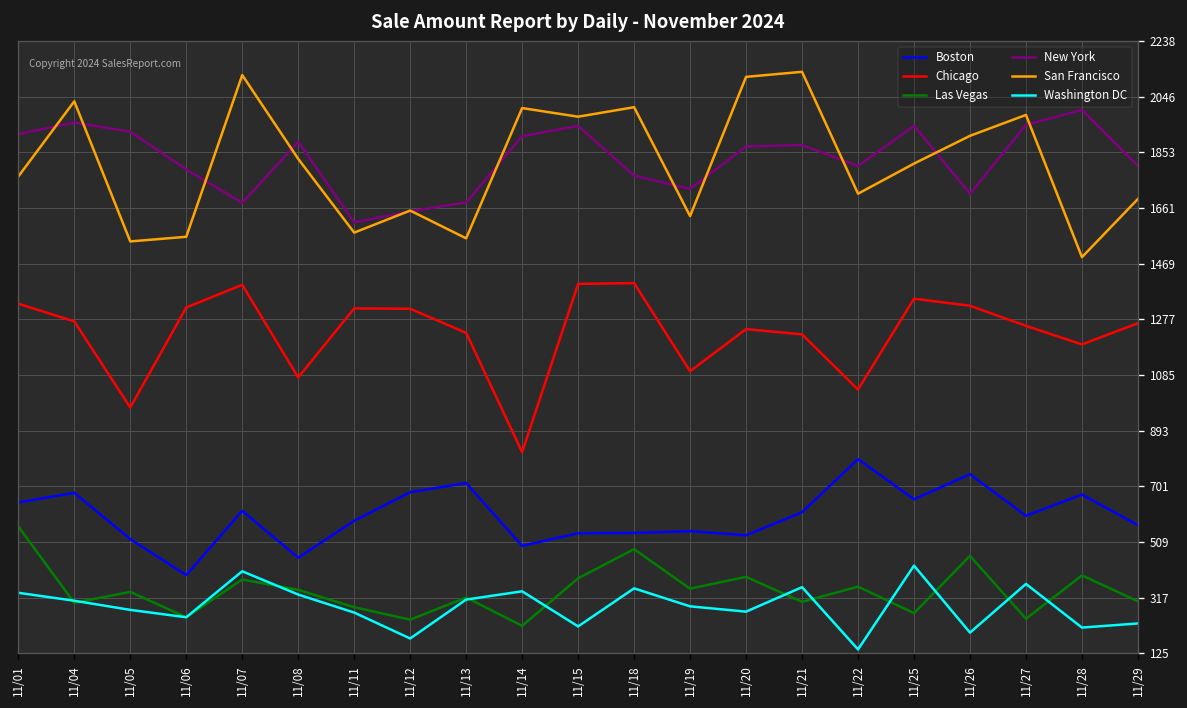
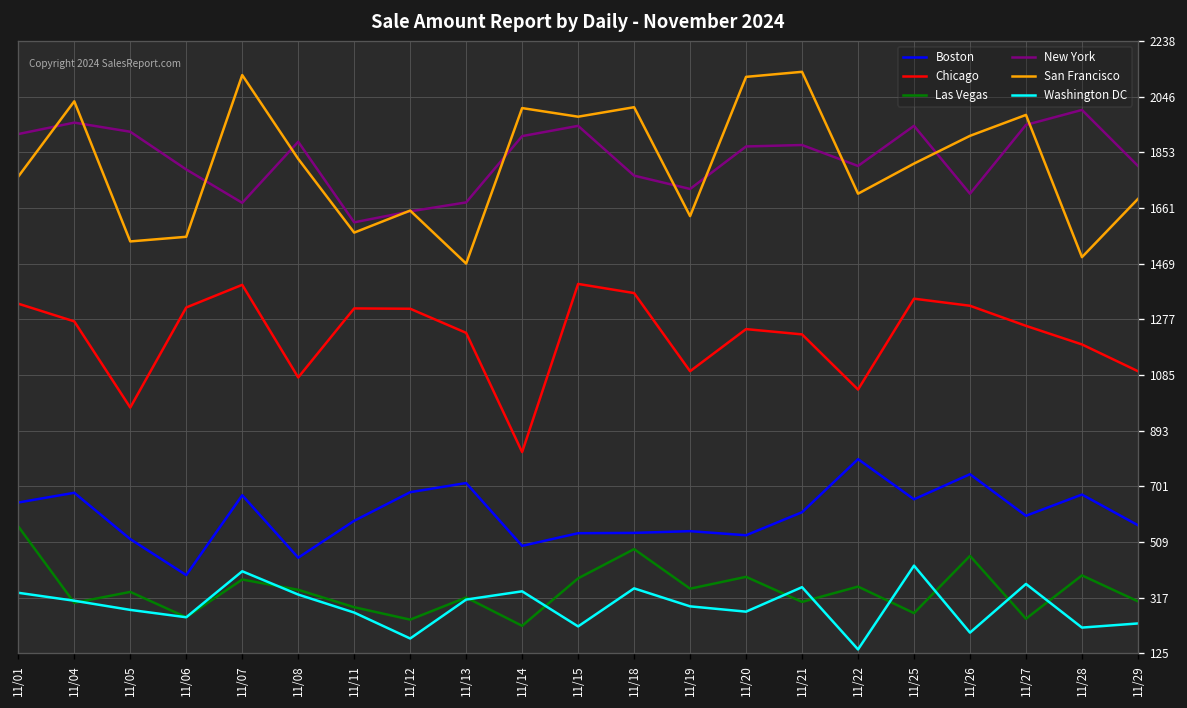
  {
    "Boston": {
      "11/01": 650,
      "11/04": 680,
      "11/05": 520,
      "11/06": 390,
-     "11/07": 620,
+     "11/07": 670,
      "11/08": 450,
      "11/11": 580,
      "11/12": 680,
      "11/13": 710,
      "11/14": 500,
      "11/15": 540,
      "11/18": 540,
      "11/19": 550,
      "11/20": 530,
      "11/21": 610,
      "11/22": 790,
      "11/25": 660,
      "11/26": 740,
      "11/27": 600,
      "11/28": 670,
      "11/29": 570
    },
    "Chicago": {
      "11/01": 1330,
      "11/04": 1270,
      "11/05": 970,
      "11/06": 1320,
      "11/07": 1400,
      "11/08": 1080,
      "11/11": 1310,
      "11/12": 1310,
      "11/13": 1230,
      "11/14": 820,
      "11/15": 1400,
-     "11/18": 1400,
+     "11/18": 1370,
      "11/19": 1100,
      "11/20": 1240,
      "11/21": 1230,
      "11/22": 1030,
      "11/25": 1350,
      "11/26": 1320,
      "11/27": 1250,
      "11/28": 1190,
-     "11/29": 1260
+     "11/29": 1100
    },
    "Las Vegas": {
      "11/01": 560,
      "11/05": 340,
      "11/07": 380,
      "11/08": 340,
      "11/11": 280,
      "11/12": 240,
      "11/14": 220,
      "11/15": 380,
      "11/18": 480,
      "11/19": 350,
      "11/20": 390,
      "11/21": 300,
      "11/22": 360,
      "11/25": 260,
      "11/26": 460,
      "11/27": 240,
      "11/28": 390,
      "11/29": 300
    },
    "New York": {
      "11/01": 1920,
      "11/04": 1960,
      "11/05": 1920,
      "11/06": 1790,
      "11/07": 1680,
      "11/08": 1890,
      "11/11": 1610,
      "11/13": 1680,
      "11/14": 1910,
      "11/15": 1940,
      "11/18": 1770,
      "11/19": 1730,
      "11/20": 1870,
      "11/21": 1880,
      "11/22": 1810,
      "11/25": 1940,
      "11/26": 1710,
      "11/27": 1950,
      "11/28": 2000,
      "11/29": 1810
    },
    "San Francisco": {
      "11/01": 1770,
      "11/04": 2030,
      "11/05": 1550,
      "11/06": 1560,
      "11/07": 2120,
      "11/08": 1830,
      "11/11": 1580,
-     "11/13": 1560,
+     "11/13": 1470,
      "11/14": 2010,
      "11/15": 1980,
      "11/18": 2010,
      "11/19": 1630,
      "11/20": 2110,
      "11/21": 2130,
      "11/22": 1710,
      "11/25": 1810,
      "11/26": 1910,
      "11/27": 1980,
      "11/28": 1490,
      "11/29": 1690
    },
    "Washington DC": {
      "11/01": 330,
      "11/05": 270,
      "11/07": 410,
      "11/08": 330,
      "11/11": 270,
      "11/12": 180,
      "11/14": 340,
      "11/15": 220,
      "11/18": 350,
      "11/19": 290,
      "11/20": 270,
      "11/21": 350,
      "11/22": 140,
      "11/25": 430,
      "11/26": 200,
      "11/27": 360,
      "11/28": 210,
      "11/29": 230
    }
  }
